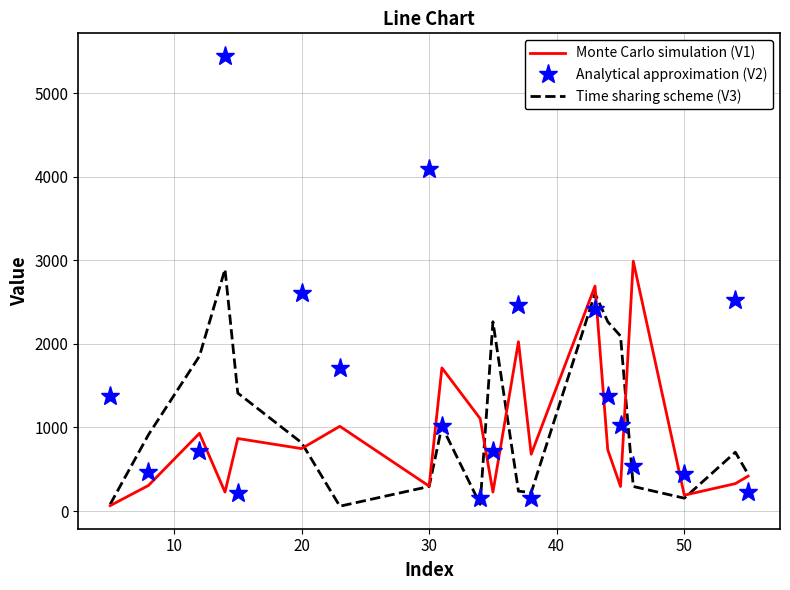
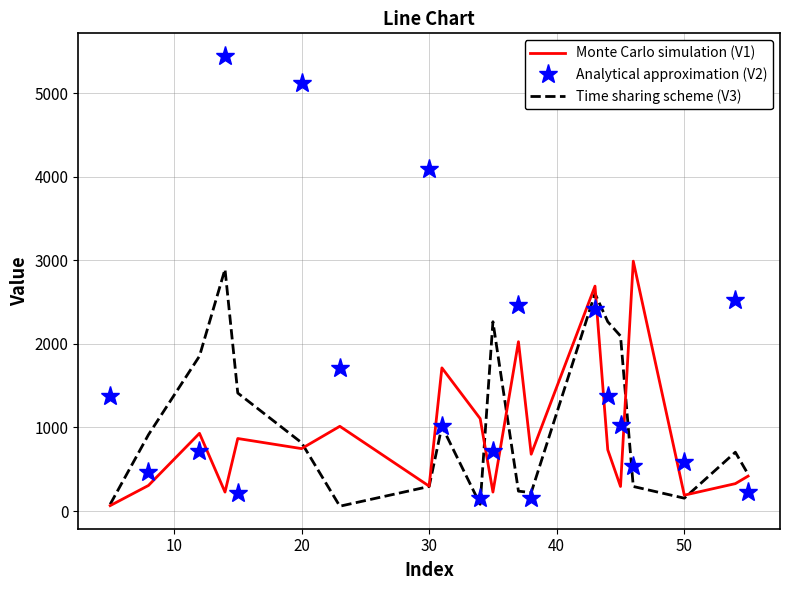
  {
    "Monte Carlo simulation (V1)": {
      "20": 700,
      "50": 200
    },
    "Analytical approximation (V2)": {
-     "20": 2600,
+     "20": 5100,
      "30": 4100,
-     "50": 400
+     "50": 600
    },
    "Time sharing scheme (V3)": {
      "20": 800,
      "50": 200
    }
  }
